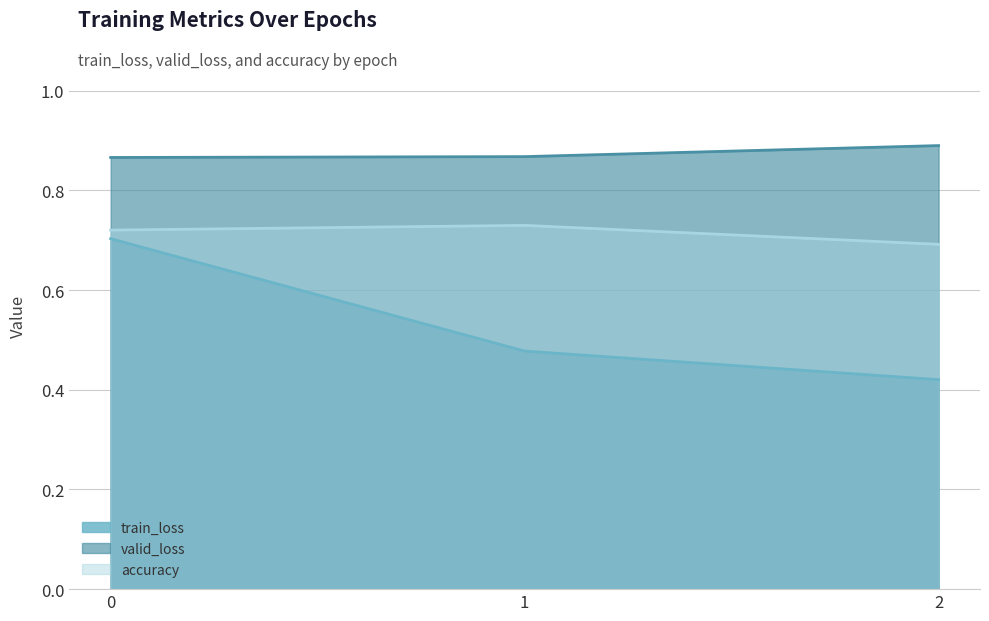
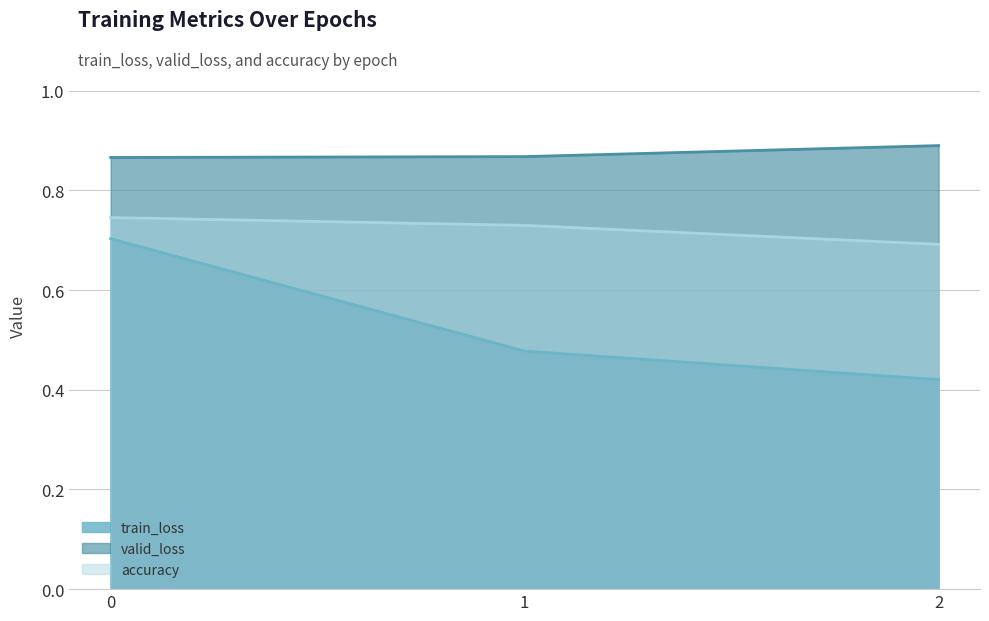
  {
    "accuracy": {
-     "0": 0.72,
+     "0": 0.75,
      "1": 0.73,
      "2": 0.69
    }
  }
